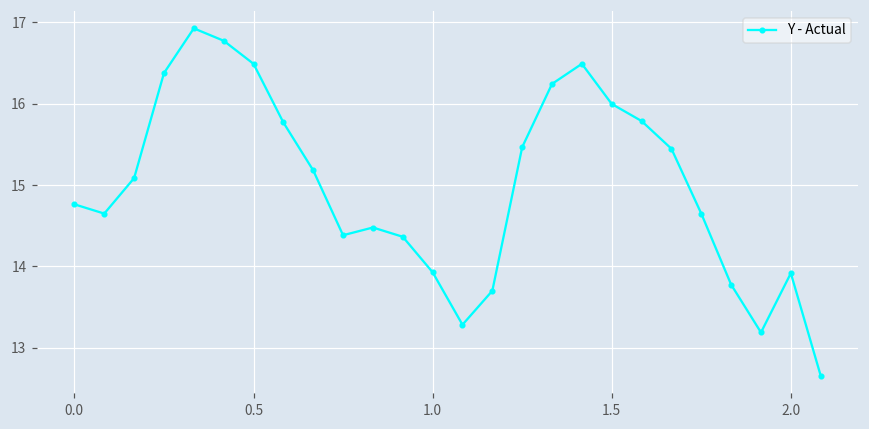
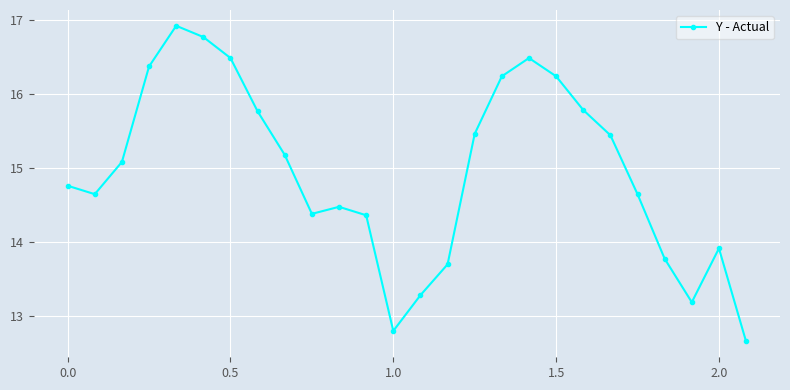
  {
    "0.0": 14.8,
    "0.5": 16.5,
-   "1.0": 13.9,
-   "1.5": 16.0,
+   "1.0": 12.8,
+   "1.5": 16.2,
    "2.0": 13.9
  }
